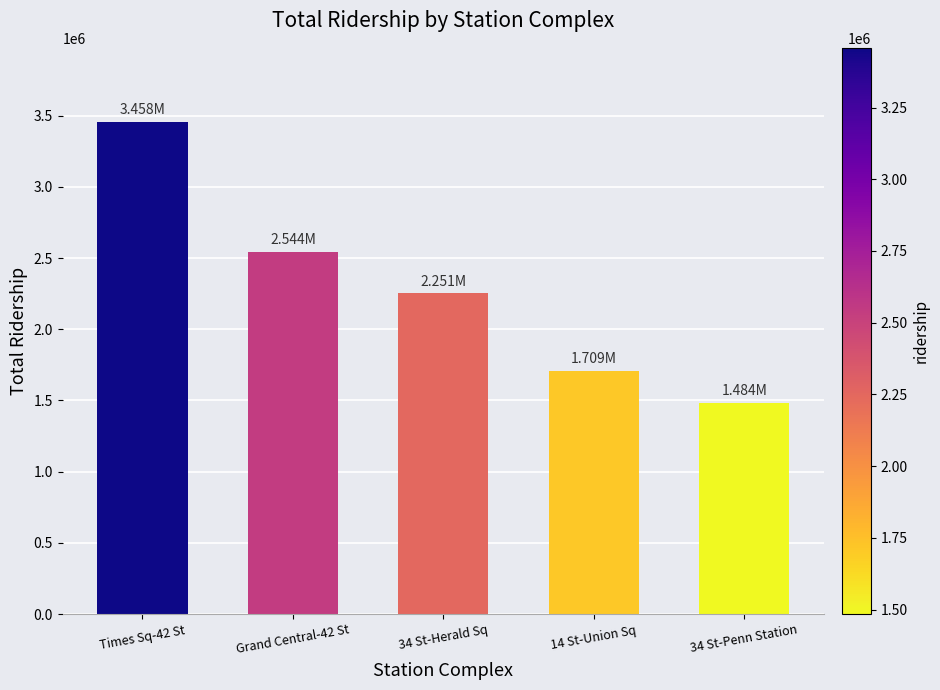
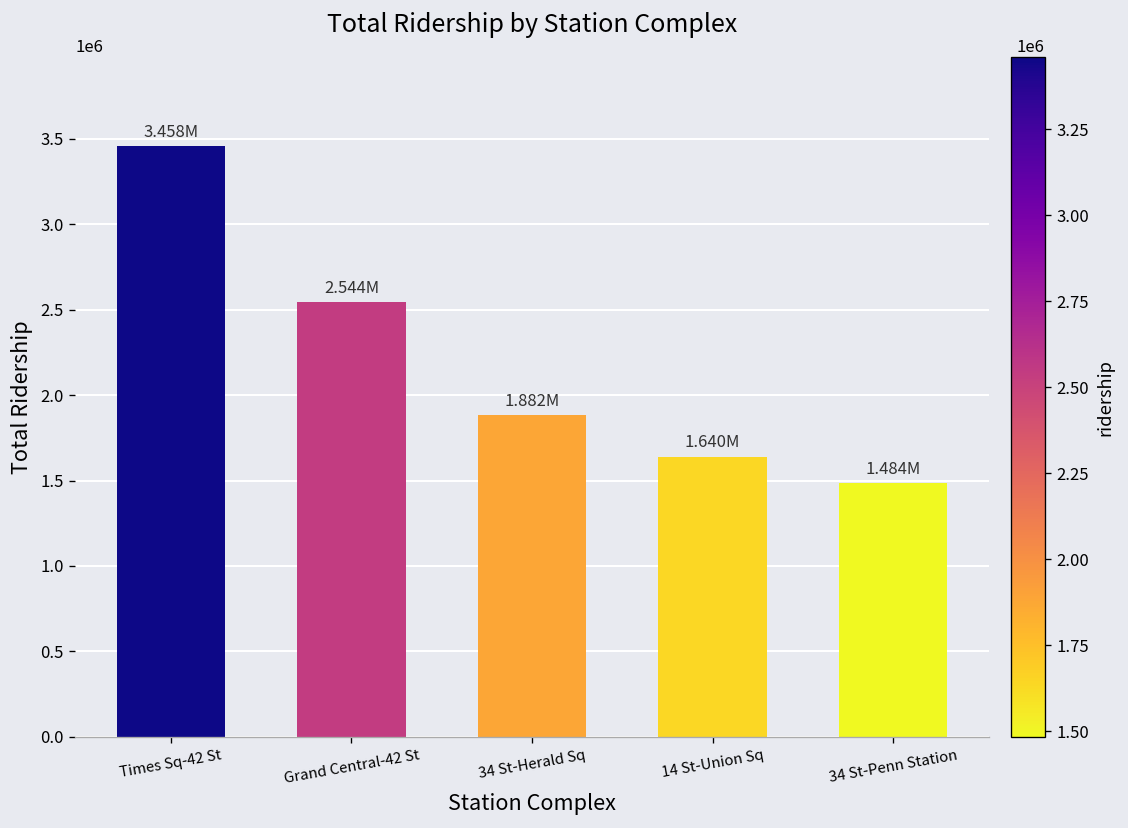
  {
    "Times Sq-42 St": "3.458M",
    "Grand Central-42 St": "2.544M",
-   "34 St-Herald Sq": "2.251M",
-   "14 St-Union Sq": "1.709M",
+   "34 St-Herald Sq": "1.882M",
+   "14 St-Union Sq": "1.640M",
    "34 St-Penn Station": "1.484M"
  }
